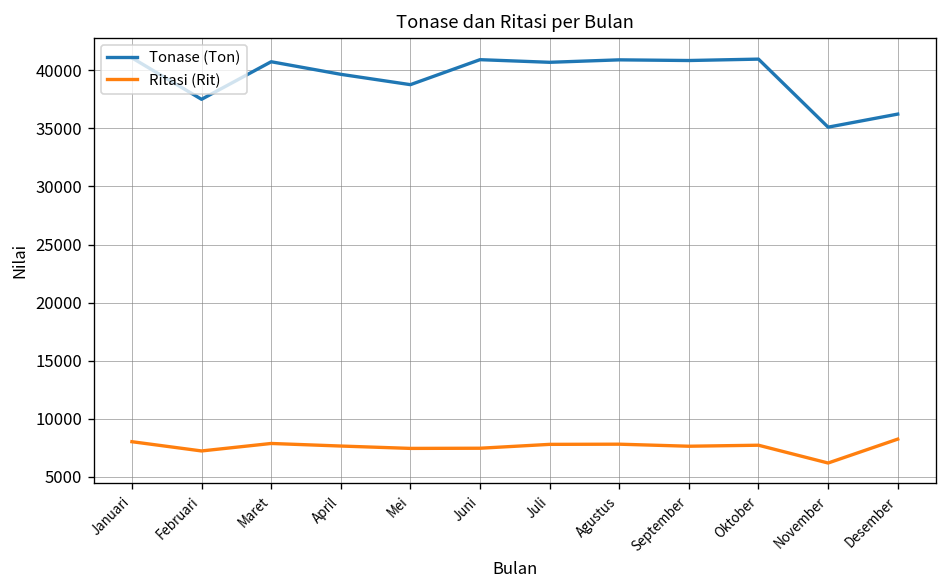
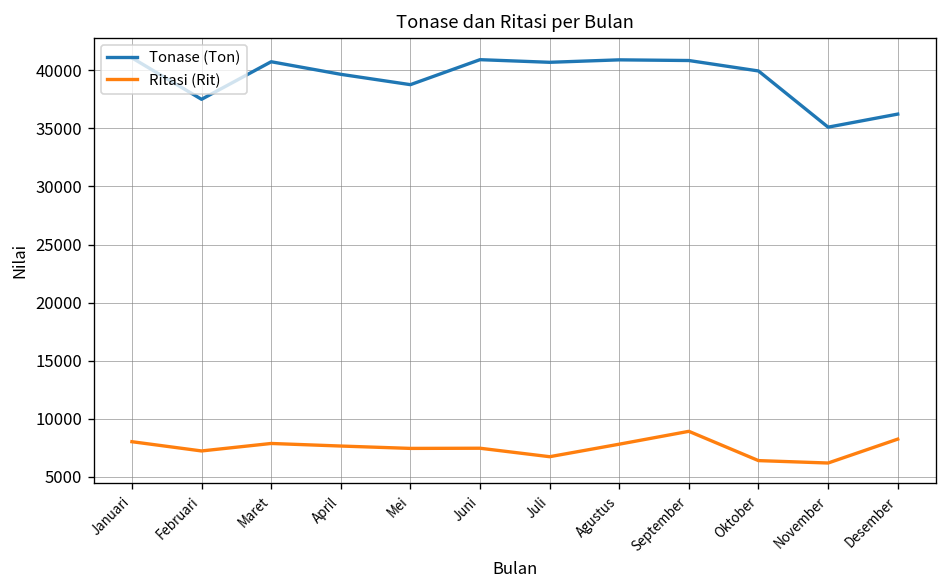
  {
    "Tonase (Ton)": {
      "Februari": 37000,
      "Maret": 41000,
      "April": 40000,
      "Mei": 39000,
      "Juni": 41000,
      "Juli": 41000,
      "Agustus": 41000,
      "September": 41000,
-     "Oktober": 41000,
+     "Oktober": 40000,
      "November": 35000,
      "Desember": 36000
    },
    "Ritasi (Rit)": {
      "Januari": 8000,
      "Februari": 7000,
      "Maret": 8000,
      "April": 8000,
      "Mei": 7000,
      "Juni": 7000,
-     "Juli": 8000,
+     "Juli": 7000,
      "Agustus": 8000,
-     "September": 8000,
-     "Oktober": 8000,
+     "September": 9000,
+     "Oktober": 6000,
      "November": 6000,
      "Desember": 8000
    }
  }
